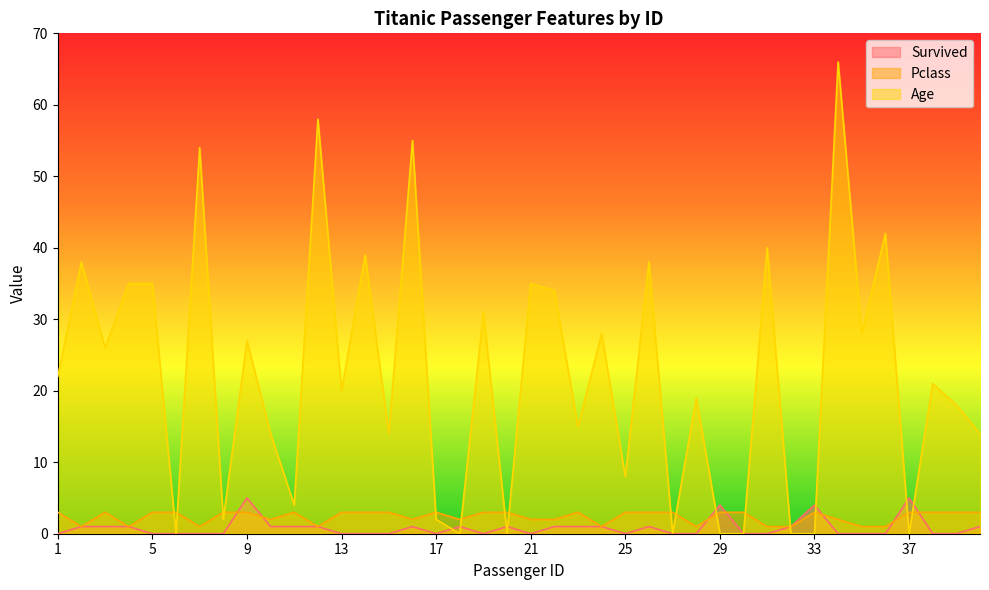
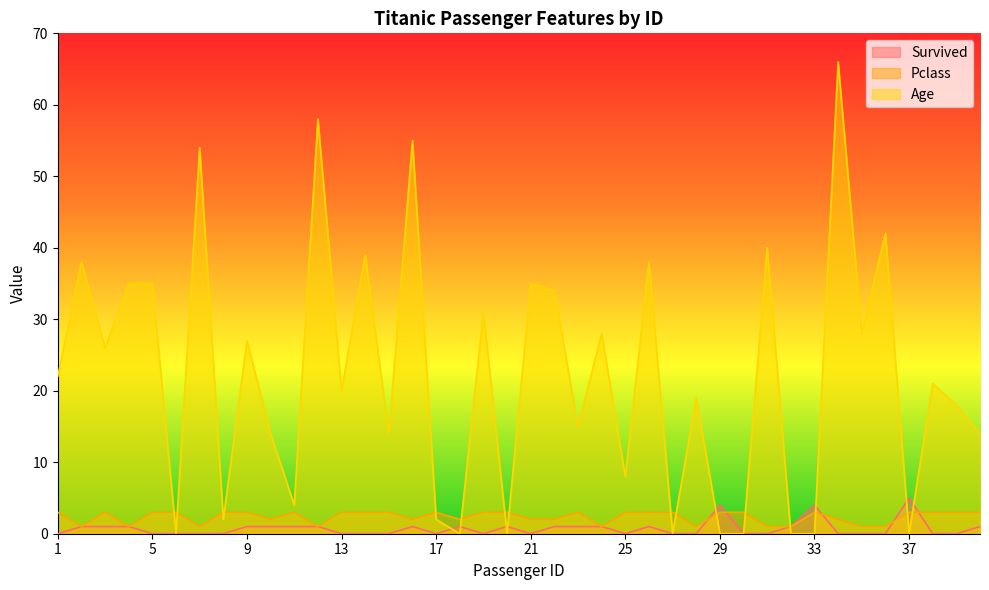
  {
    "Survived": {
      "1": 0,
      "5": 0,
-     "9": 5,
+     "9": 1,
      "13": 0,
      "17": 0,
      "21": 0,
      "25": 0,
      "29": 4,
      "33": 4,
      "37": 5
    }
  }
